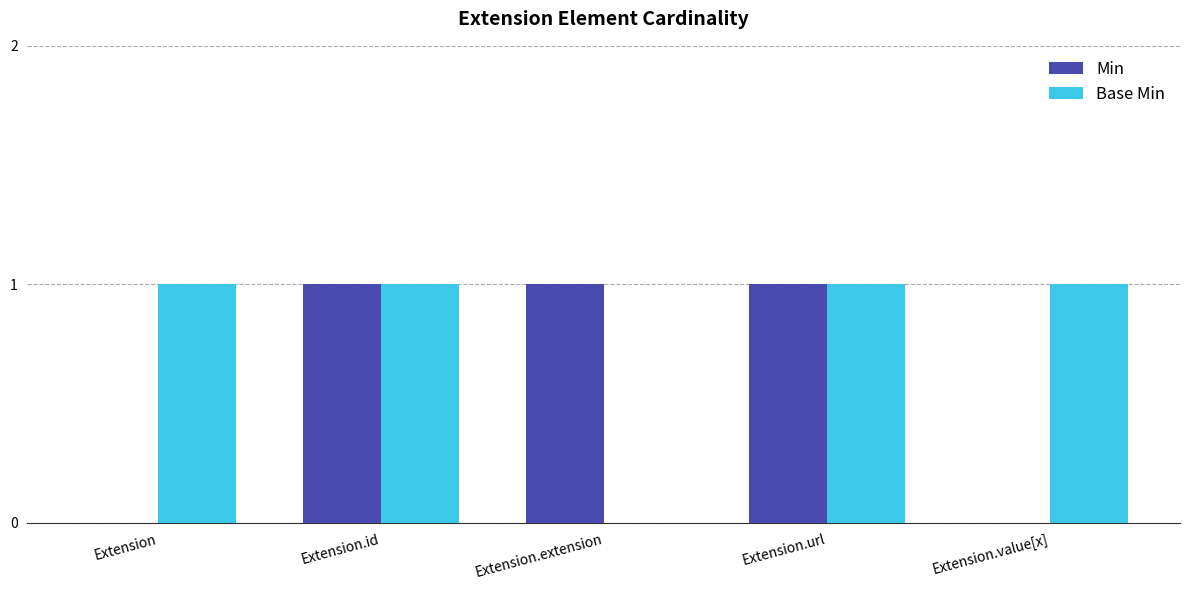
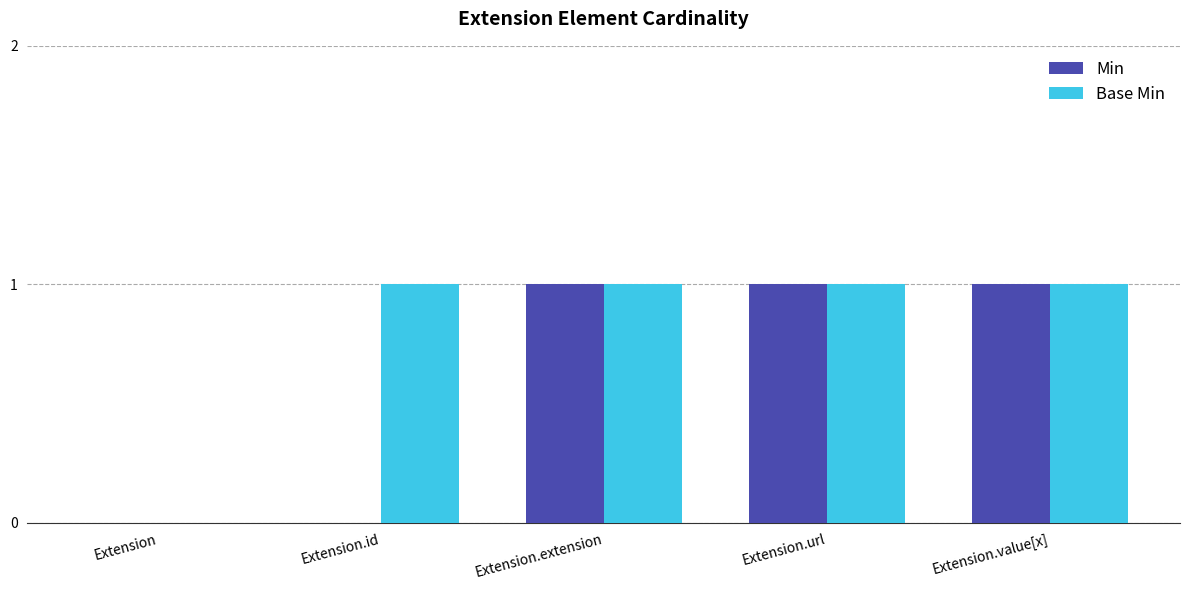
  {
    "Min": {
      "Extension": 0,
-     "Extension.id": 1,
+     "Extension.id": 0,
      "Extension.extension": 1,
      "Extension.url": 1,
-     "Extension.value[x]": 0
+     "Extension.value[x]": 1
    },
    "Base Min": {
-     "Extension": 1,
+     "Extension": 0,
      "Extension.id": 1,
-     "Extension.extension": 0,
+     "Extension.extension": 1,
      "Extension.url": 1,
      "Extension.value[x]": 1
    }
  }
